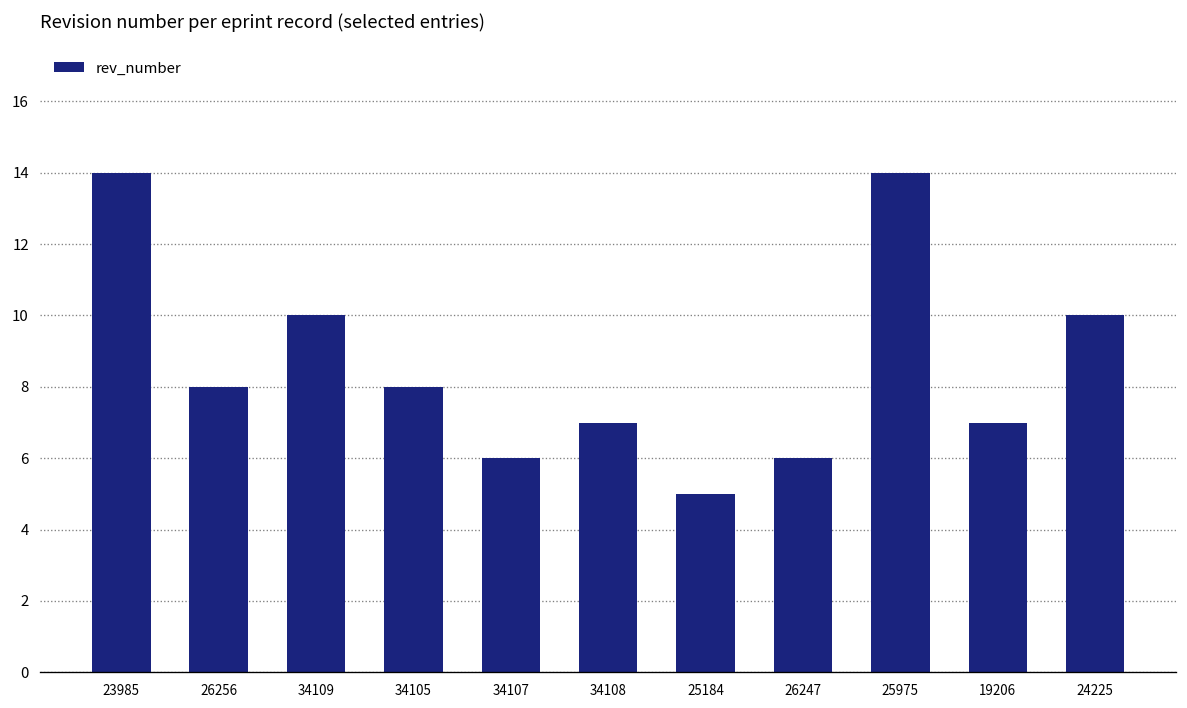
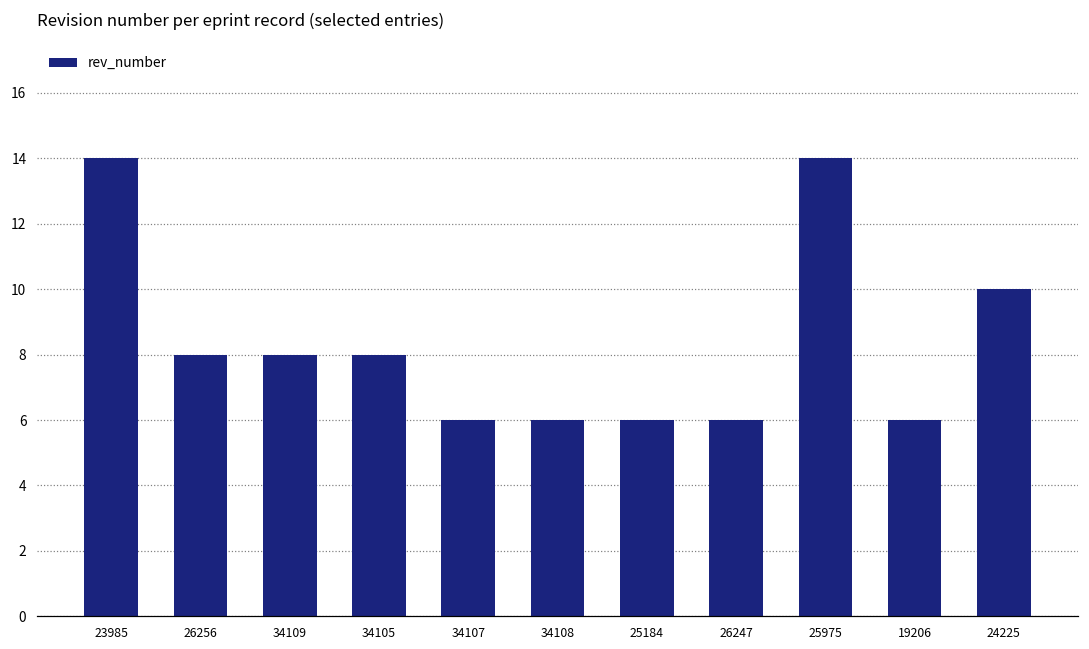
  {
    "23985": 14,
    "26256": 8,
-   "34109": 10,
+   "34109": 8,
    "34105": 8,
    "34107": 6,
-   "34108": 7,
-   "25184": 5,
+   "34108": 6,
+   "25184": 6,
    "26247": 6,
    "25975": 14,
-   "19206": 7,
+   "19206": 6,
    "24225": 10
  }
